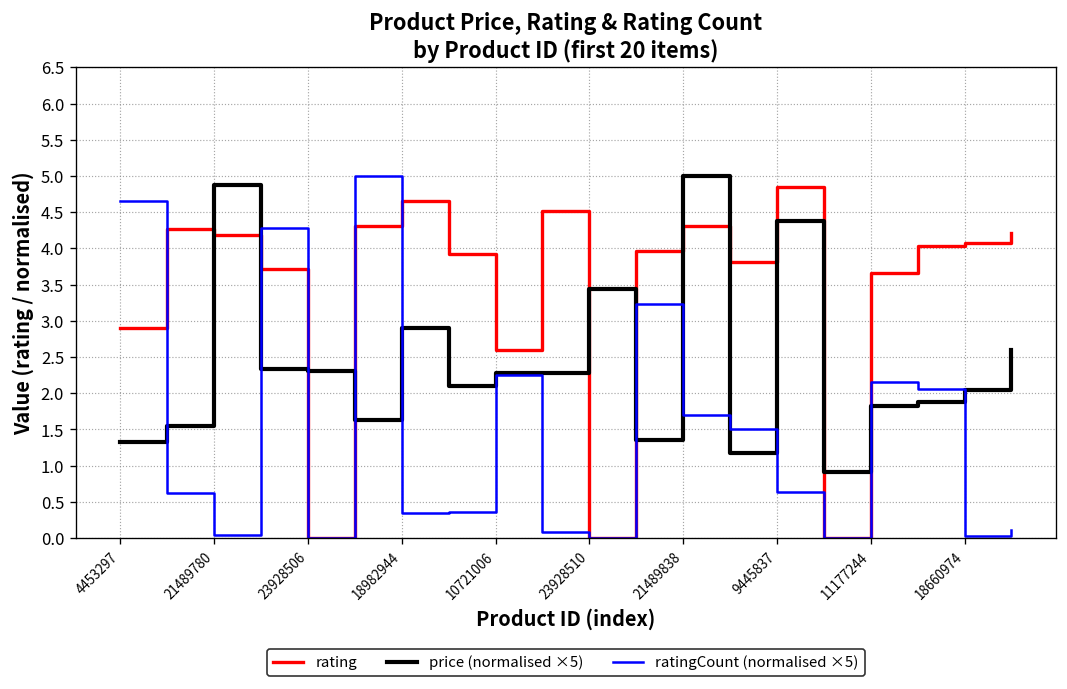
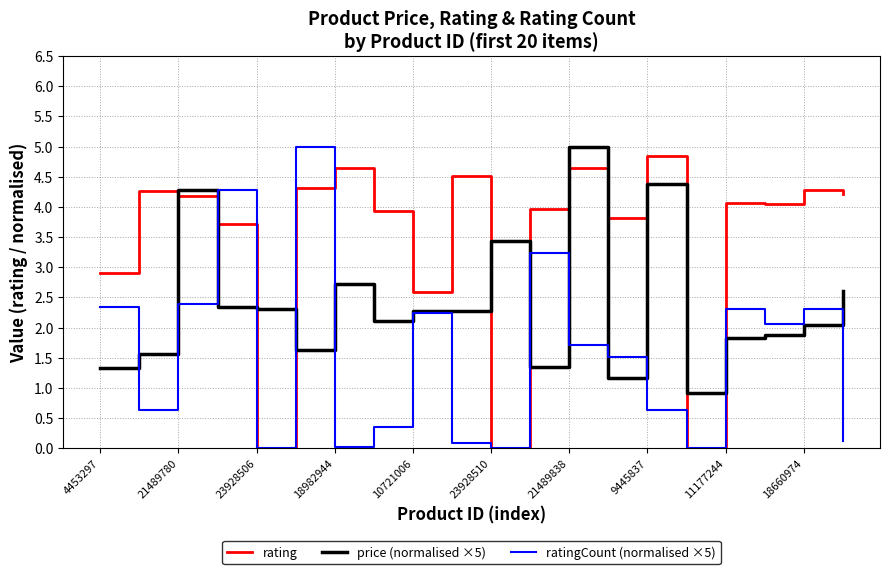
  {
    "rating": {
      "4453297": 2.9,
      "21489780": 4.2,
      "18982944": 4.7,
      "10721006": 2.6,
-     "21489838": 4.3,
+     "21489838": 4.6,
      "9445837": 4.8,
-     "11177244": 3.7,
-     "18660974": 4.1
+     "11177244": 4.1,
+     "18660974": 4.3
    },
    "price (normalised ×5)": {
      "4453297": 1.3,
-     "21489780": 4.9,
+     "21489780": 4.3,
      "23928506": 2.3,
-     "18982944": 2.9,
+     "18982944": 2.7,
      "23928510": 3.4,
      "21489838": 5.0,
      "9445837": 4.4,
      "11177244": 1.8,
      "18660974": 2.0
    },
    "ratingCount (normalised ×5)": {
-     "4453297": 4.7,
-     "21489780": 0.0,
-     "18982944": 0.3,
+     "4453297": 2.3,
+     "21489780": 2.4,
+     "18982944": 0.0,
      "21489838": 1.7,
      "9445837": 0.6,
-     "11177244": 2.2,
-     "18660974": 0.0
+     "11177244": 2.3,
+     "18660974": 2.3
    }
  }
